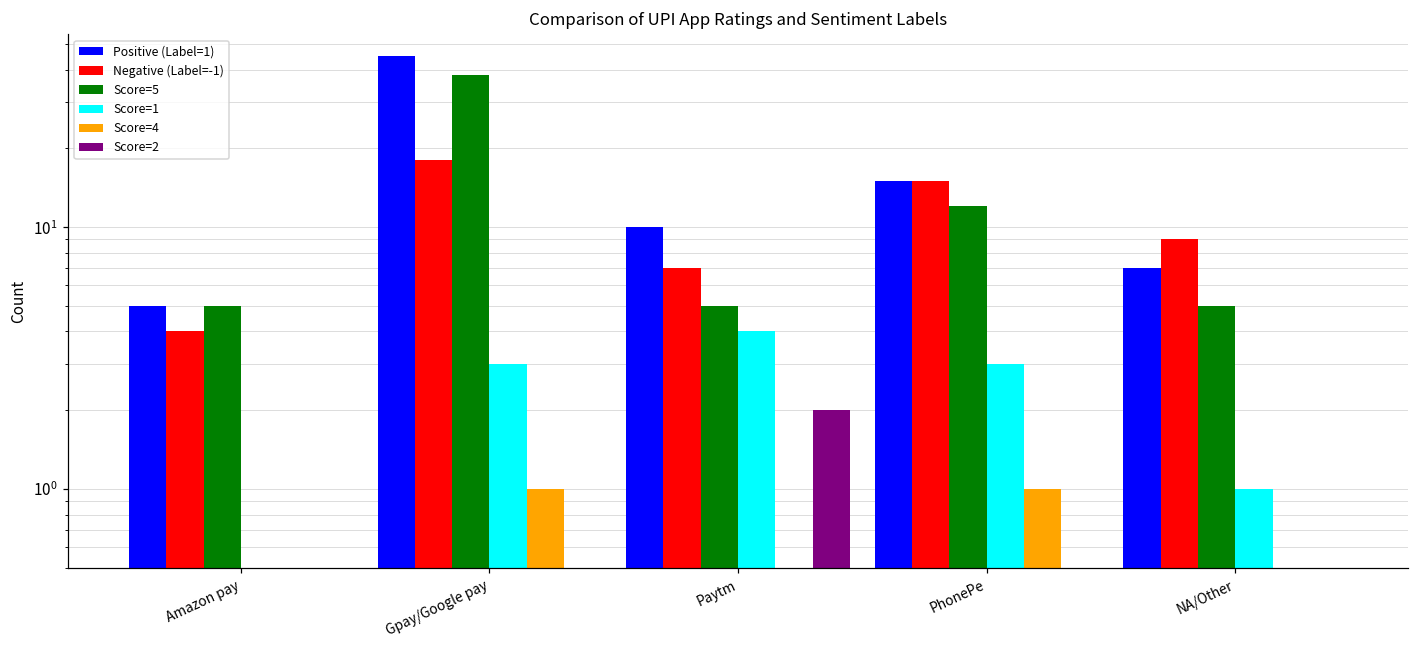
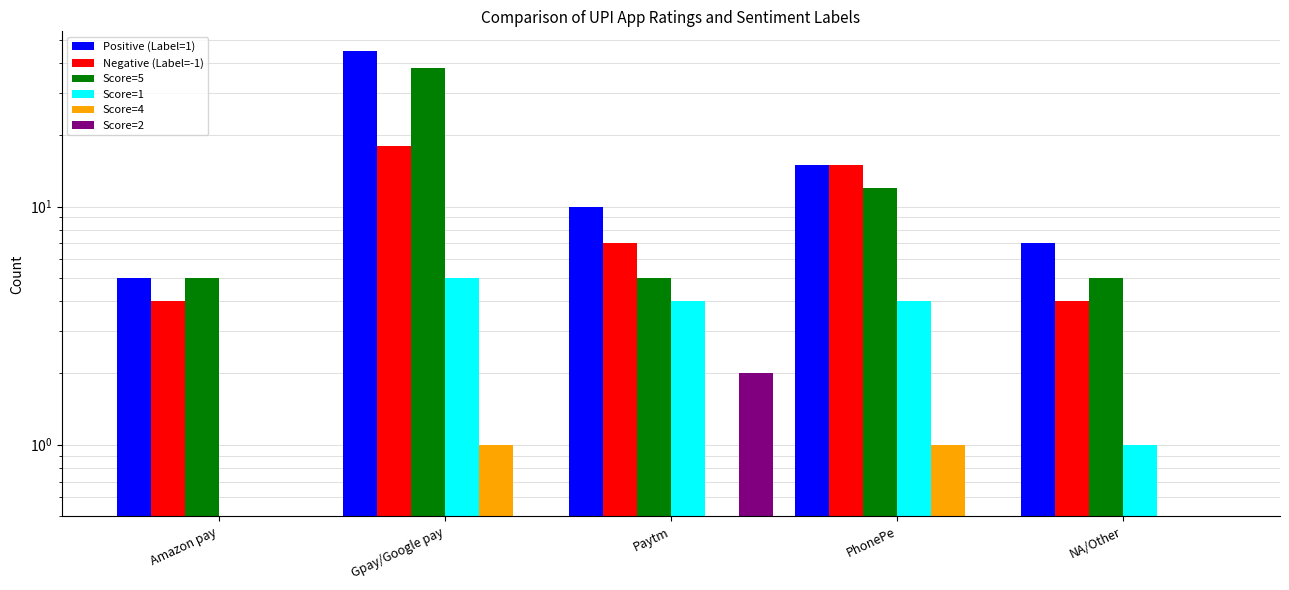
  {
    "Positive (Label=1)": {
      "Amazon pay": 5,
      "Gpay/Google pay": 45,
      "Paytm": 10,
      "PhonePe": 15,
      "NA/Other": 7
    },
    "Negative (Label=-1)": {
      "Amazon pay": 4,
      "Gpay/Google pay": 18,
      "Paytm": 7,
      "PhonePe": 15,
-     "NA/Other": 9
+     "NA/Other": 4
    },
    "Score=5": {
      "Amazon pay": 5,
      "Gpay/Google pay": 38,
      "Paytm": 5,
      "PhonePe": 12,
      "NA/Other": 5
    },
    "Score=1": {
-     "Gpay/Google pay": 3,
+     "Gpay/Google pay": 5,
      "Paytm": 4,
-     "PhonePe": 3,
+     "PhonePe": 4,
      "NA/Other": 1
    },
    "Score=4": {
      "Gpay/Google pay": 1,
      "PhonePe": 1
    },
    "Score=2": {
      "Paytm": 2
    }
  }
